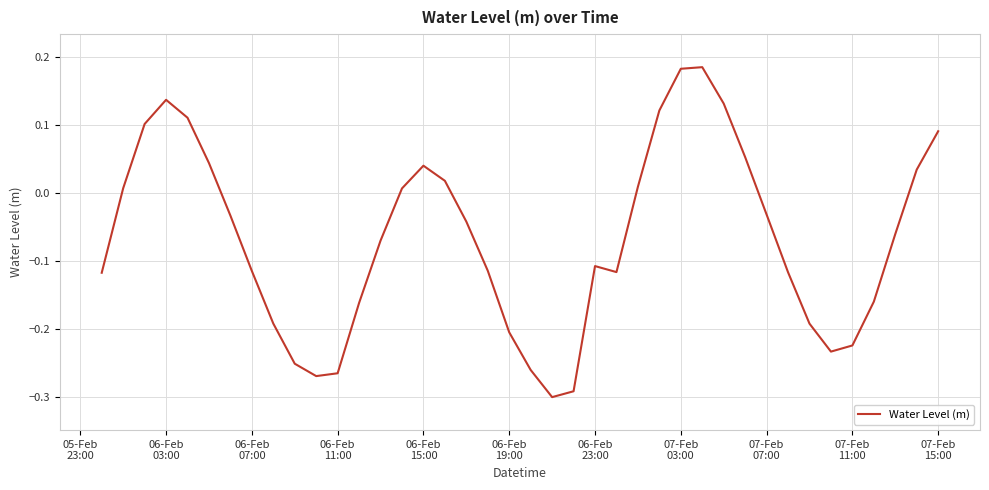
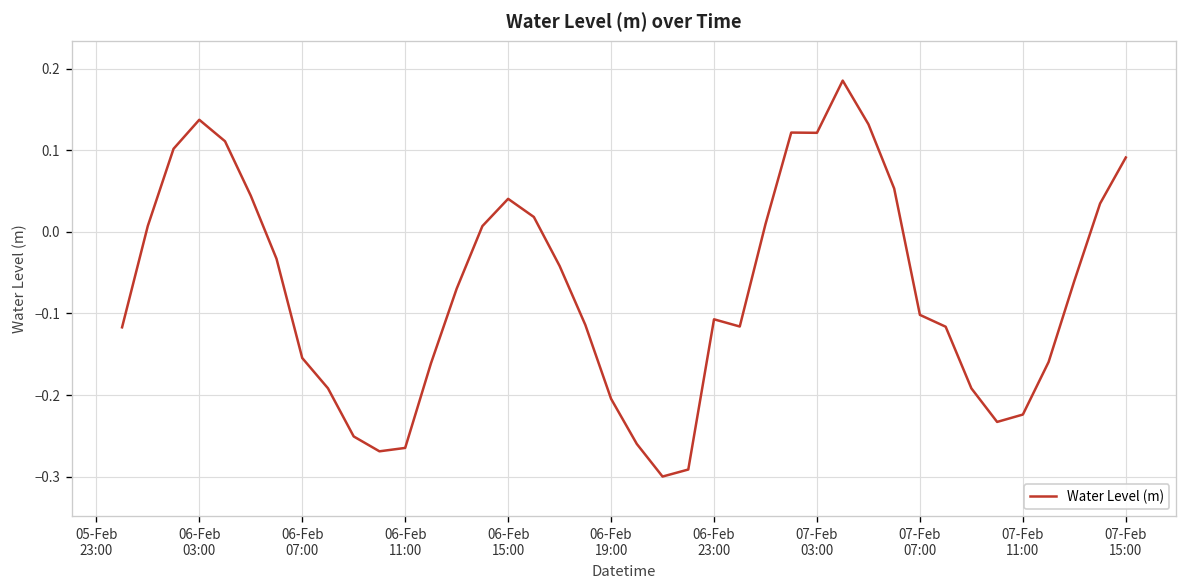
  {
    "06-Feb 03:00": 0.14,
-   "06-Feb 07:00": -0.11,
+   "06-Feb 07:00": -0.15,
    "06-Feb 11:00": -0.26,
    "06-Feb 15:00": 0.04,
    "06-Feb 19:00": -0.20,
    "06-Feb 23:00": -0.11,
-   "07-Feb 03:00": 0.18,
-   "07-Feb 07:00": -0.03,
+   "07-Feb 03:00": 0.12,
+   "07-Feb 07:00": -0.10,
    "07-Feb 11:00": -0.22,
    "07-Feb 15:00": 0.09
  }
